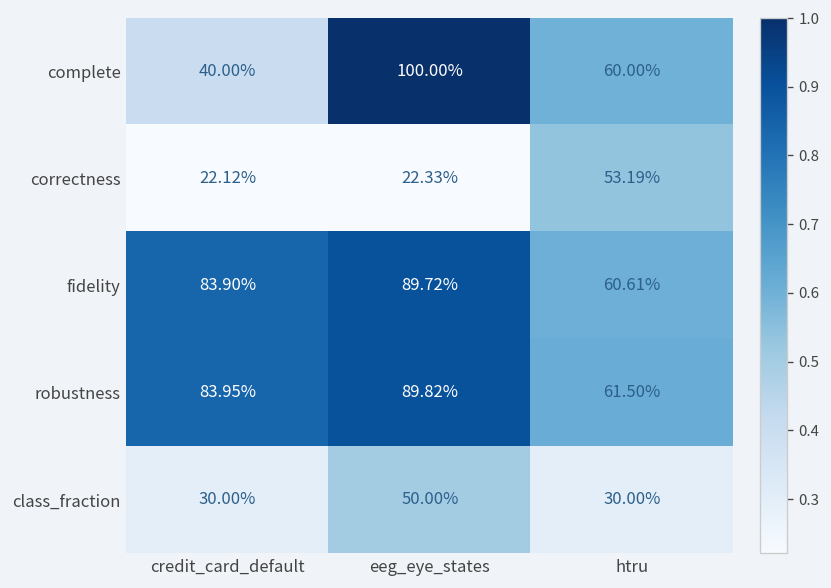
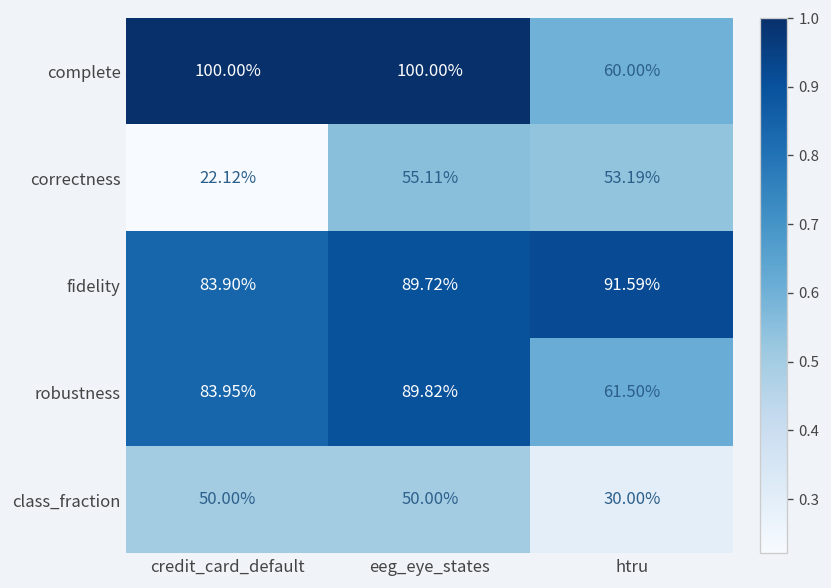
  {
    "complete": {
-     "credit_card_default": "40.00%",
+     "credit_card_default": "100.00%",
      "eeg_eye_states": "100.00%",
      "htru": "60.00%"
    },
    "correctness": {
      "credit_card_default": "22.12%",
-     "eeg_eye_states": "22.33%",
+     "eeg_eye_states": "55.11%",
      "htru": "53.19%"
    },
    "fidelity": {
      "credit_card_default": "83.90%",
      "eeg_eye_states": "89.72%",
-     "htru": "60.61%"
+     "htru": "91.59%"
    },
    "robustness": {
      "credit_card_default": "83.95%",
      "eeg_eye_states": "89.82%",
      "htru": "61.50%"
    },
    "class_fraction": {
-     "credit_card_default": "30.00%",
+     "credit_card_default": "50.00%",
      "eeg_eye_states": "50.00%",
      "htru": "30.00%"
    }
  }
